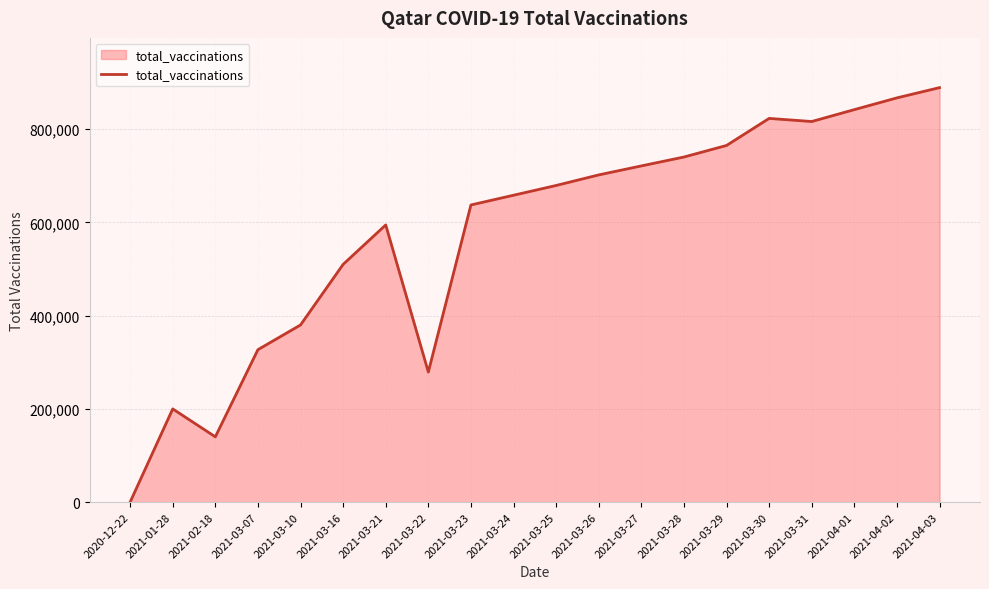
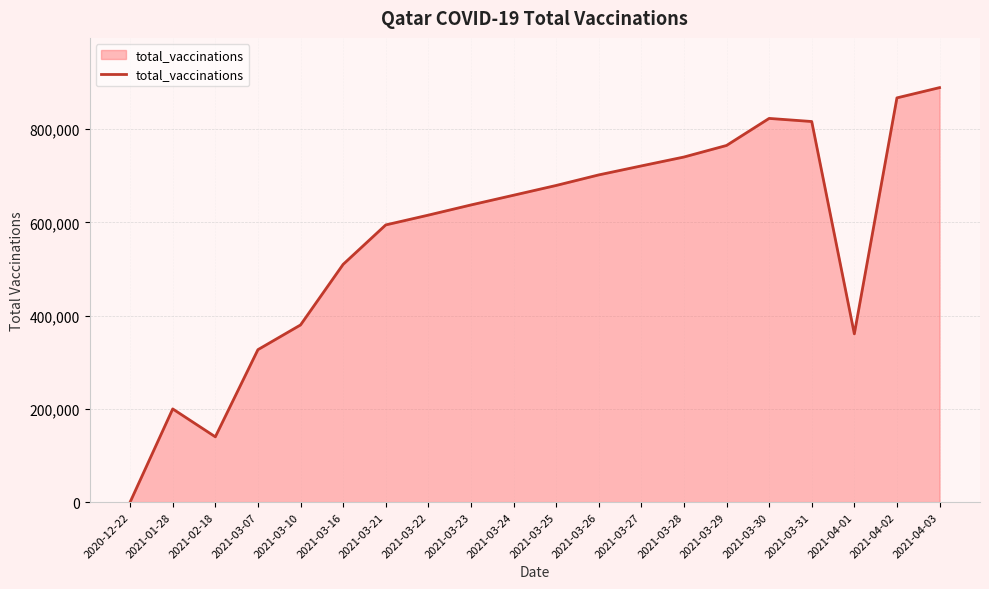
  {
    "2020-12-22": "0",
    "2021-01-28": "200,000",
    "2021-02-18": "140,000",
    "2021-03-07": "330,000",
    "2021-03-10": "380,000",
    "2021-03-16": "510,000",
    "2021-03-21": "590,000",
-   "2021-03-22": "280,000",
+   "2021-03-22": "620,000",
    "2021-03-23": "640,000",
    "2021-03-24": "660,000",
    "2021-03-25": "680,000",
    "2021-03-26": "700,000",
    "2021-03-27": "720,000",
    "2021-03-28": "740,000",
    "2021-03-29": "770,000",
    "2021-03-30": "820,000",
    "2021-03-31": "820,000",
-   "2021-04-01": "840,000",
+   "2021-04-01": "360,000",
    "2021-04-02": "870,000",
    "2021-04-03": "890,000"
  }
